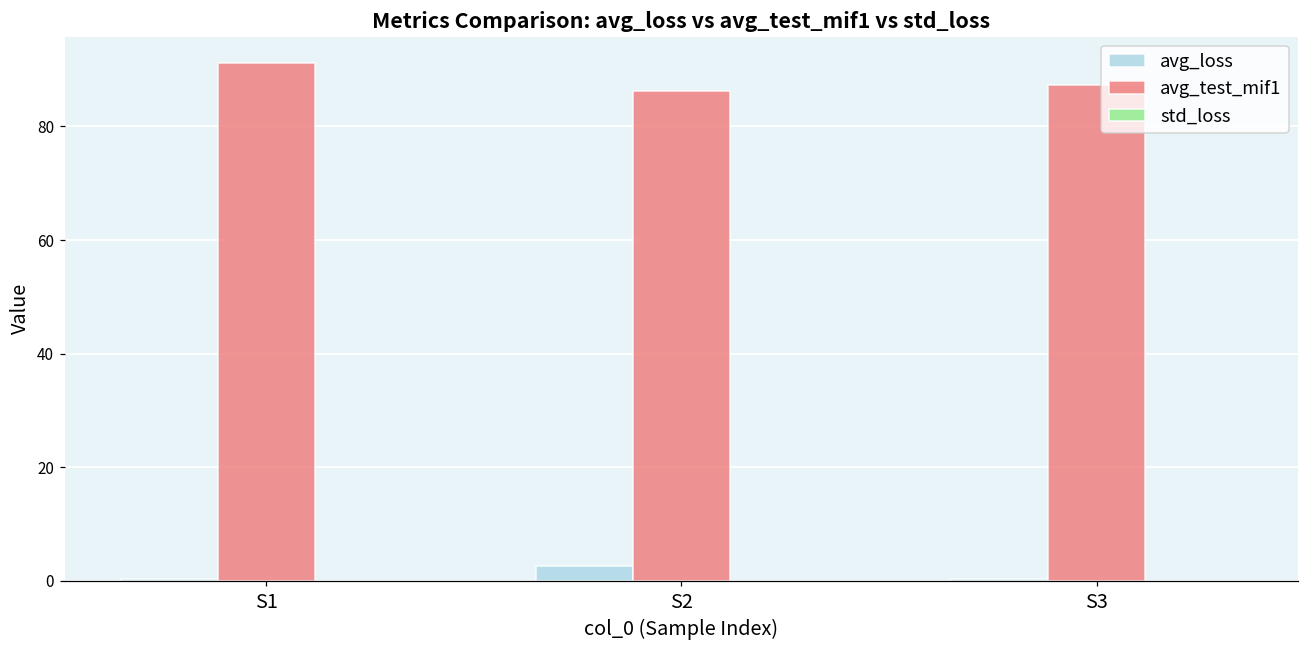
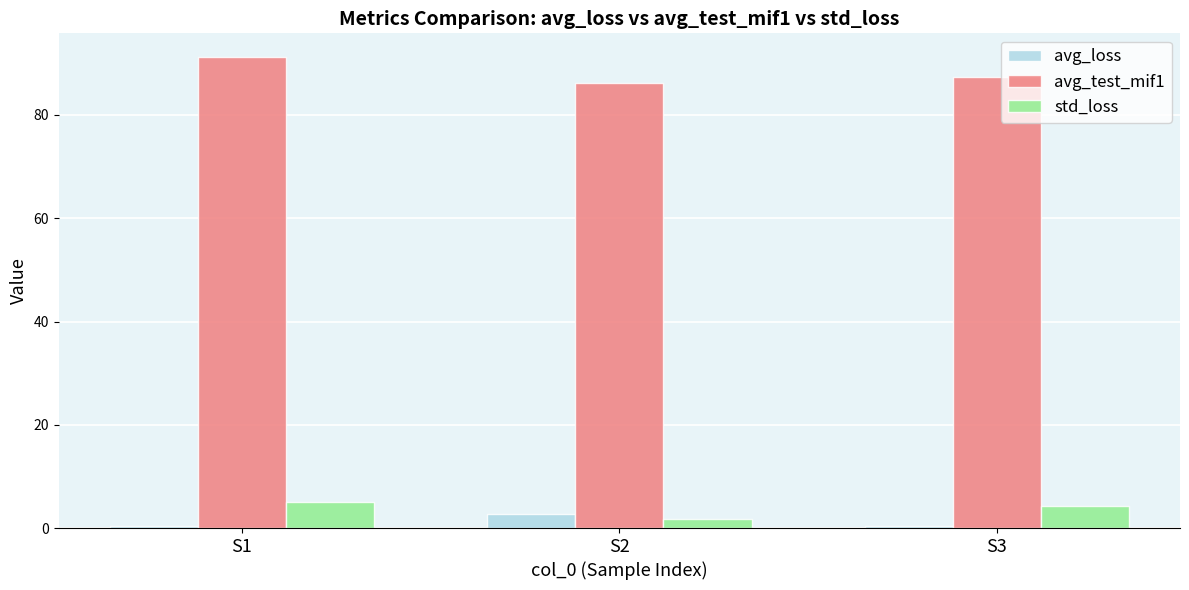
  {
    "avg_loss": {
      "S2": 3
    },
    "avg_test_mif1": {
      "S1": 91,
      "S2": 86,
      "S3": 87
    },
    "std_loss": {
-     "S1": 0,
-     "S2": 0,
-     "S3": 0
+     "S1": 5,
+     "S2": 2,
+     "S3": 4
    }
  }
